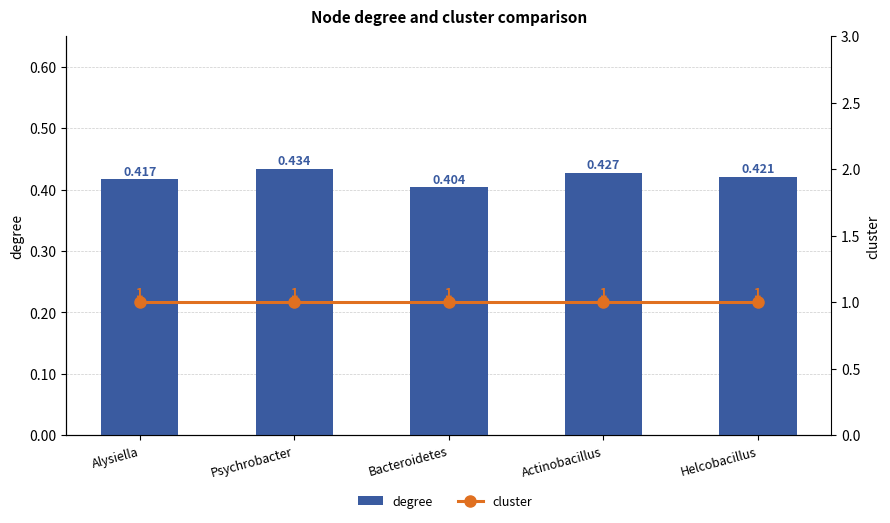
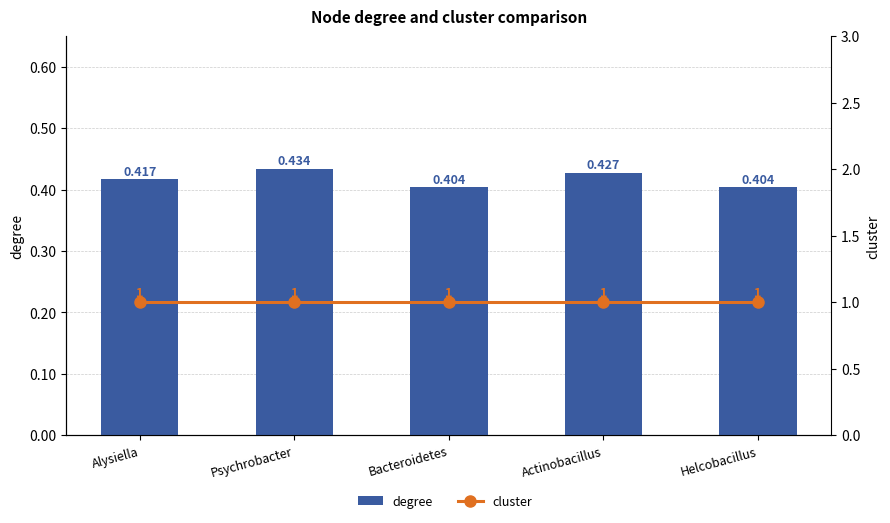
  {
    "degree": {
      "Alysiella": 0.417,
      "Psychrobacter": 0.434,
      "Bacteroidetes": 0.404,
      "Actinobacillus": 0.427,
-     "Helcobacillus": 0.421
+     "Helcobacillus": 0.404
    },
    "cluster": {
      "Alysiella": 1,
      "Psychrobacter": 1,
      "Bacteroidetes": 1,
      "Actinobacillus": 1,
      "Helcobacillus": 1
    }
  }
